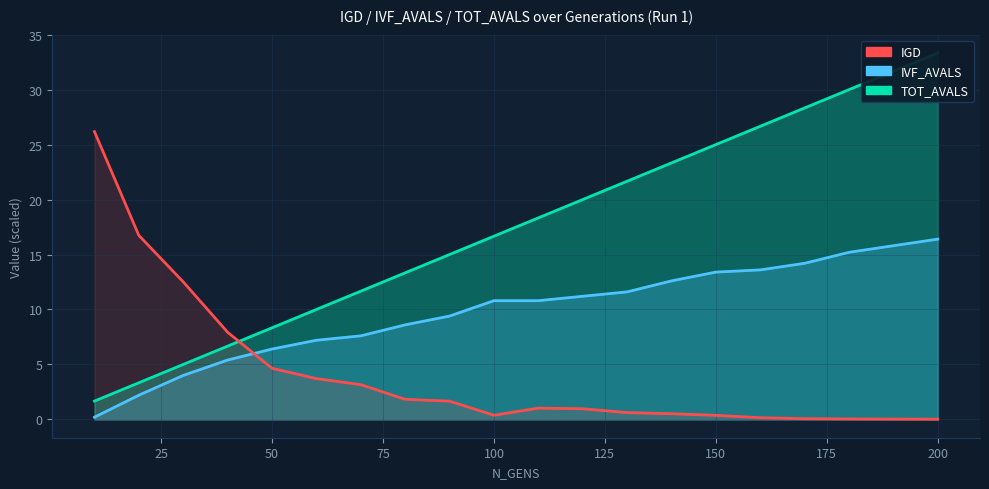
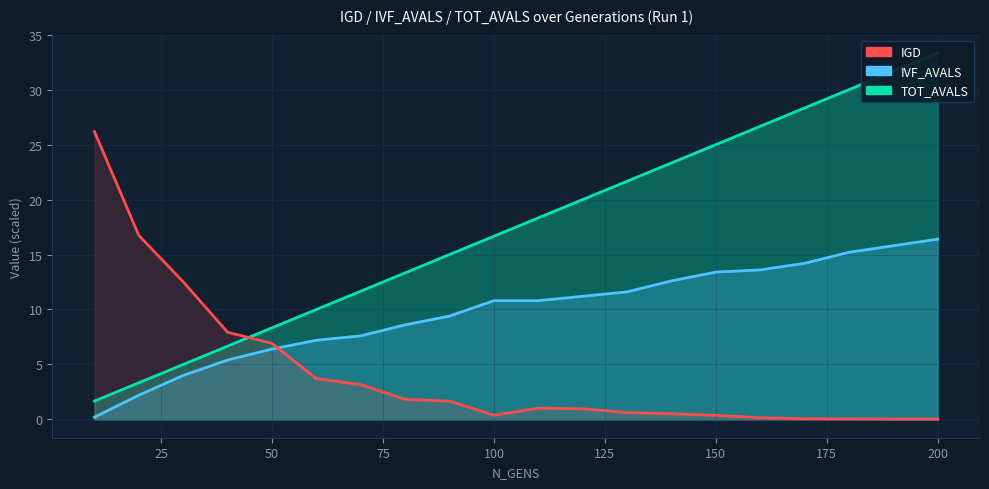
  {
    "IGD": {
-     "50": 4.7,
+     "50": 6.9,
      "100": 0.4,
      "150": 0.4,
      "200": 0.0
    }
  }
